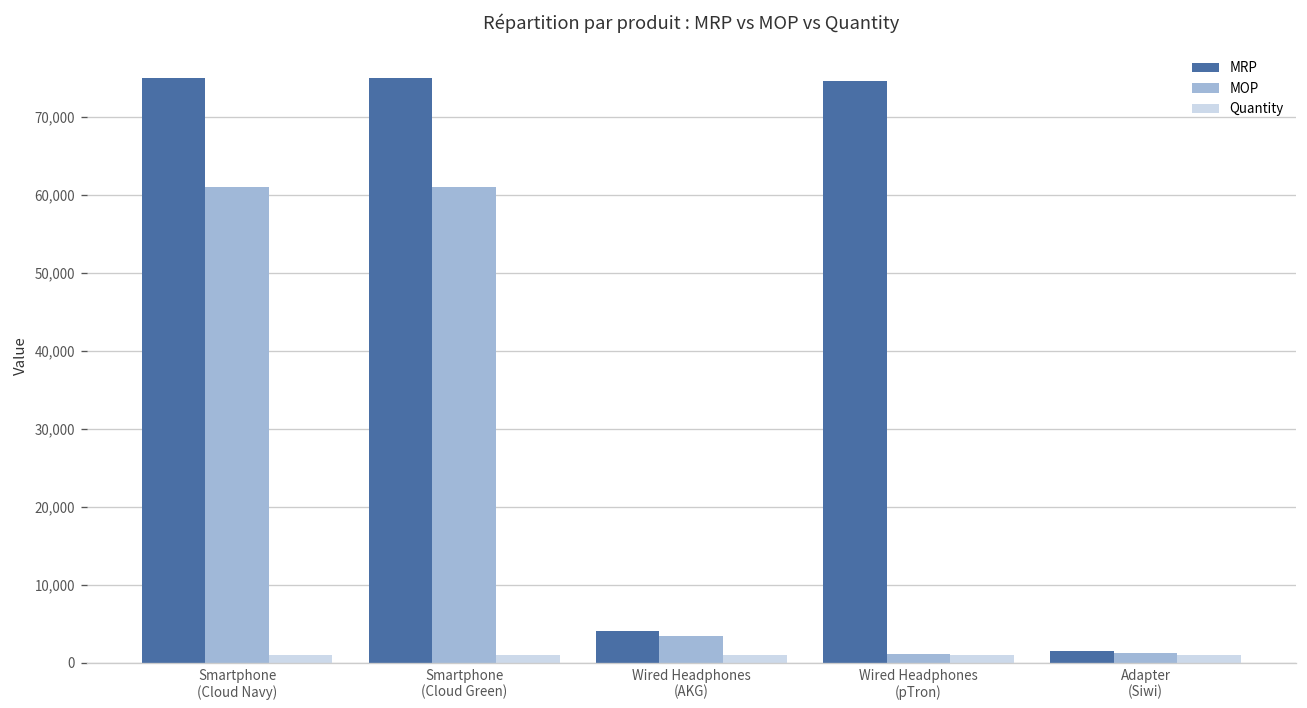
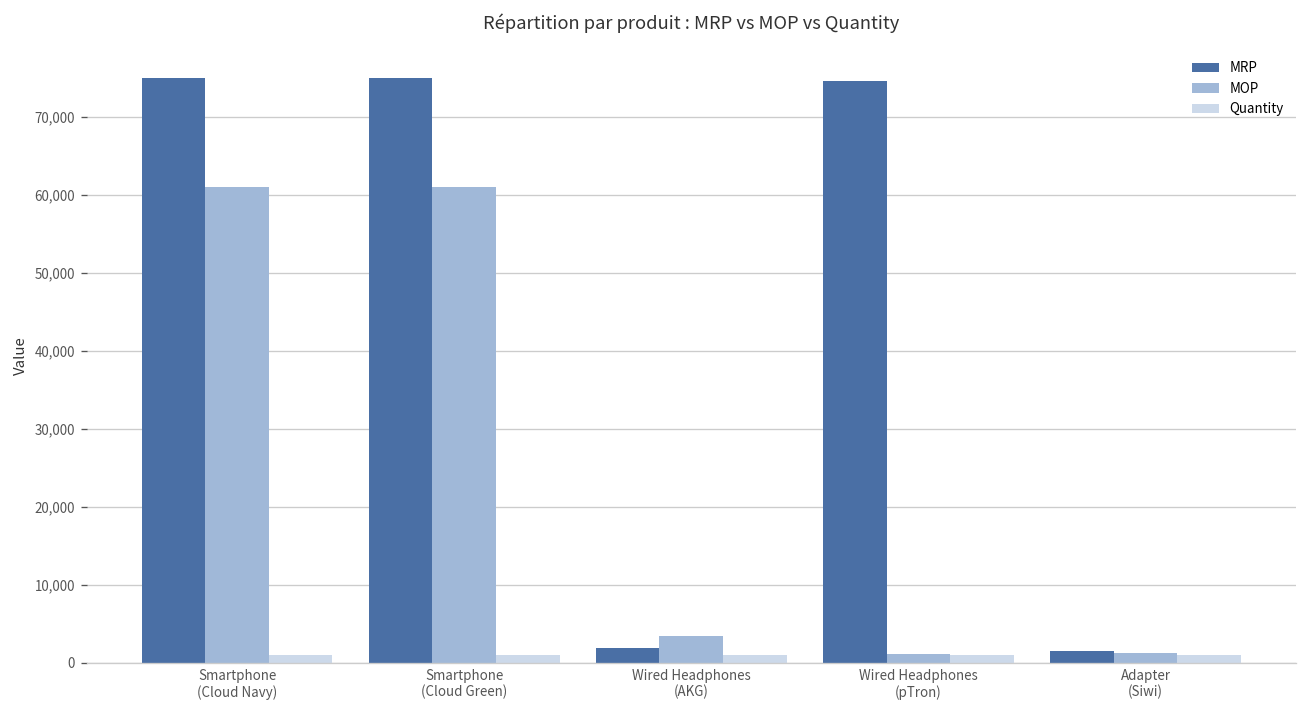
  {
    "MRP": {
      "Smartphone (Cloud Navy)": "75,000",
      "Smartphone (Cloud Green)": "75,000",
-     "Wired Headphones (AKG)": "4,000",
+     "Wired Headphones (AKG)": "2,000",
      "Wired Headphones (pTron)": "75,000",
      "Adapter (Siwi)": "1,000"
    }
  }
